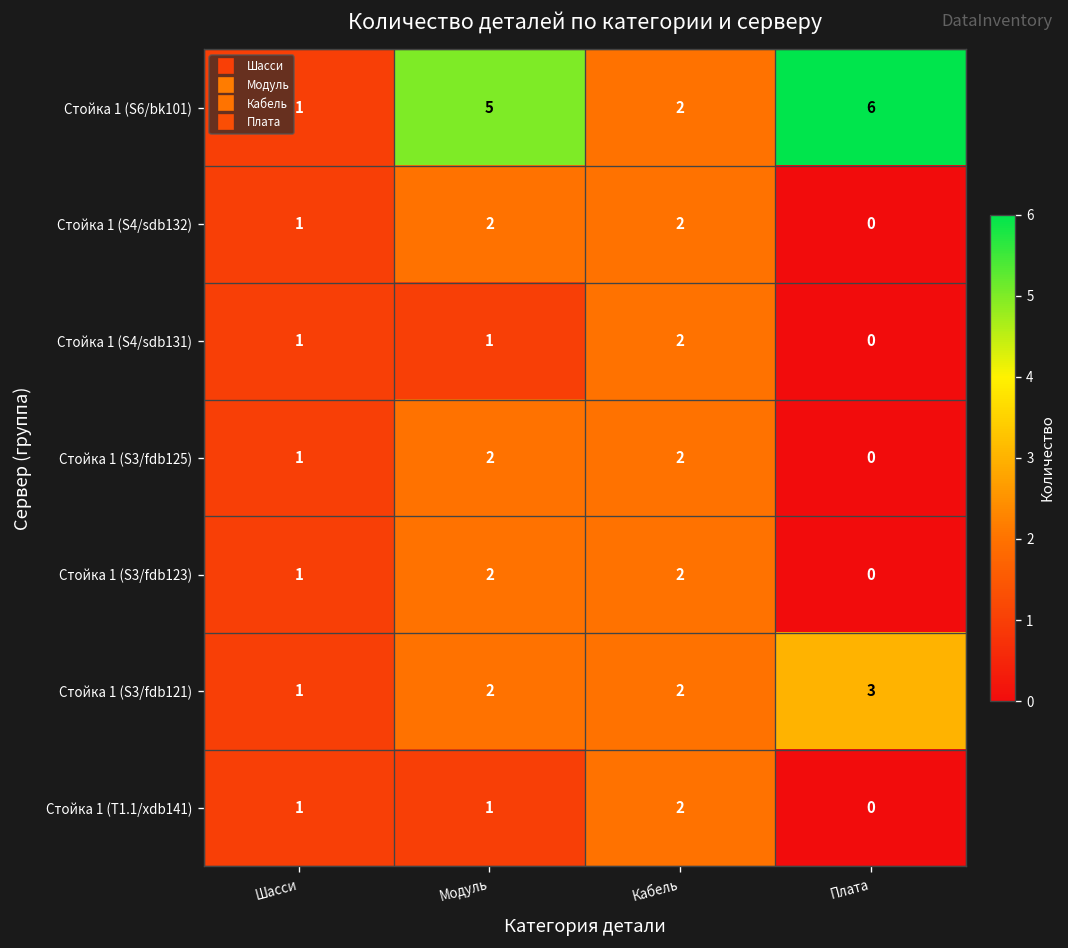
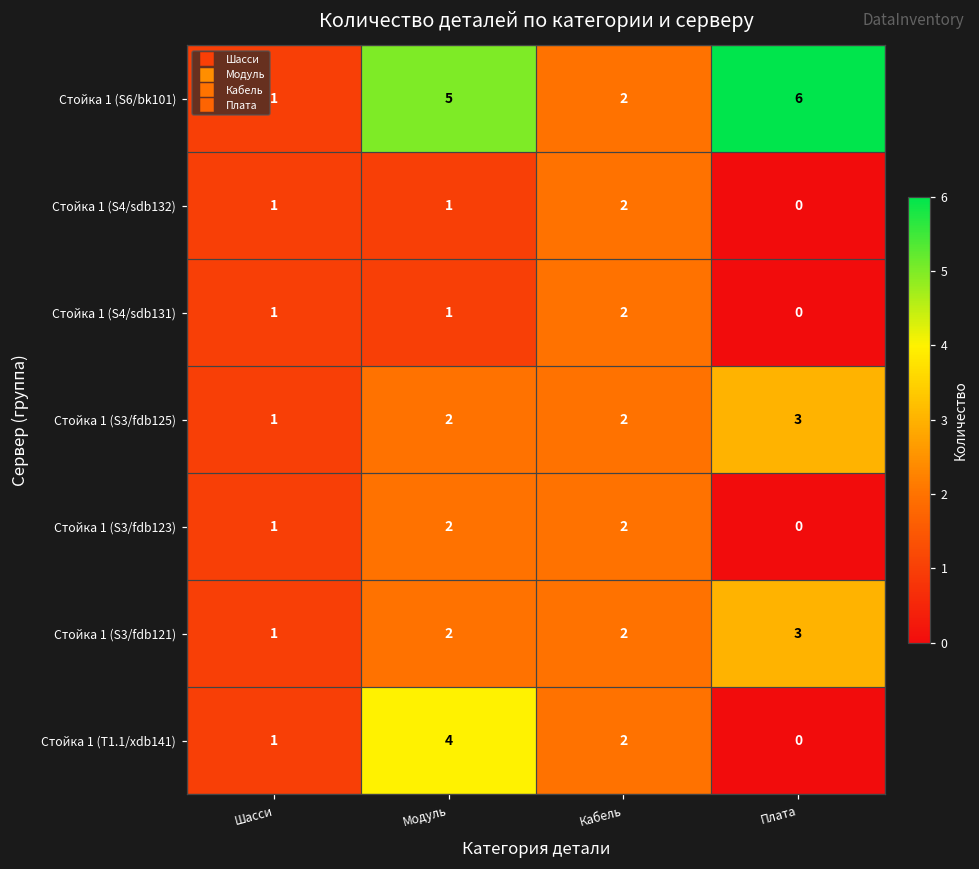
  {
    "Стойка 1 (S6/bk101)": {
      "Шасси": 1,
      "Модуль": 5,
      "Кабель": 2,
      "Плата": 6
    },
    "Стойка 1 (S4/sdb132)": {
      "Шасси": 1,
-     "Модуль": 2,
+     "Модуль": 1,
      "Кабель": 2,
      "Плата": 0
    },
    "Стойка 1 (S4/sdb131)": {
      "Шасси": 1,
      "Модуль": 1,
      "Кабель": 2,
      "Плата": 0
    },
    "Стойка 1 (S3/fdb125)": {
      "Шасси": 1,
      "Модуль": 2,
      "Кабель": 2,
-     "Плата": 0
+     "Плата": 3
    },
    "Стойка 1 (S3/fdb123)": {
      "Шасси": 1,
      "Модуль": 2,
      "Кабель": 2,
      "Плата": 0
    },
    "Стойка 1 (S3/fdb121)": {
      "Шасси": 1,
      "Модуль": 2,
      "Кабель": 2,
      "Плата": 3
    },
    "Стойка 1 (T1.1/xdb141)": {
      "Шасси": 1,
-     "Модуль": 1,
+     "Модуль": 4,
      "Кабель": 2,
      "Плата": 0
    }
  }
